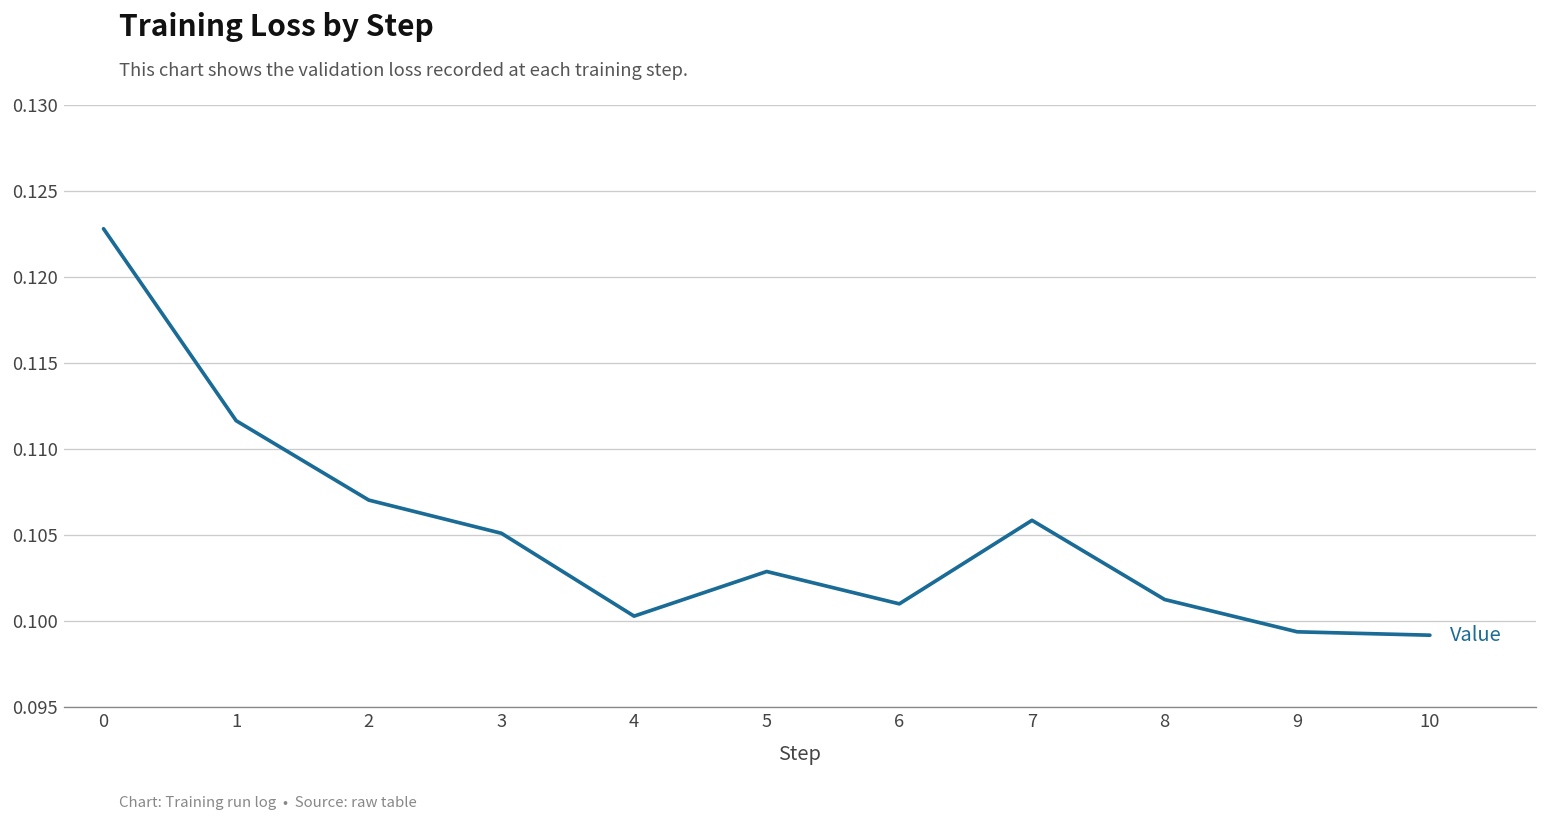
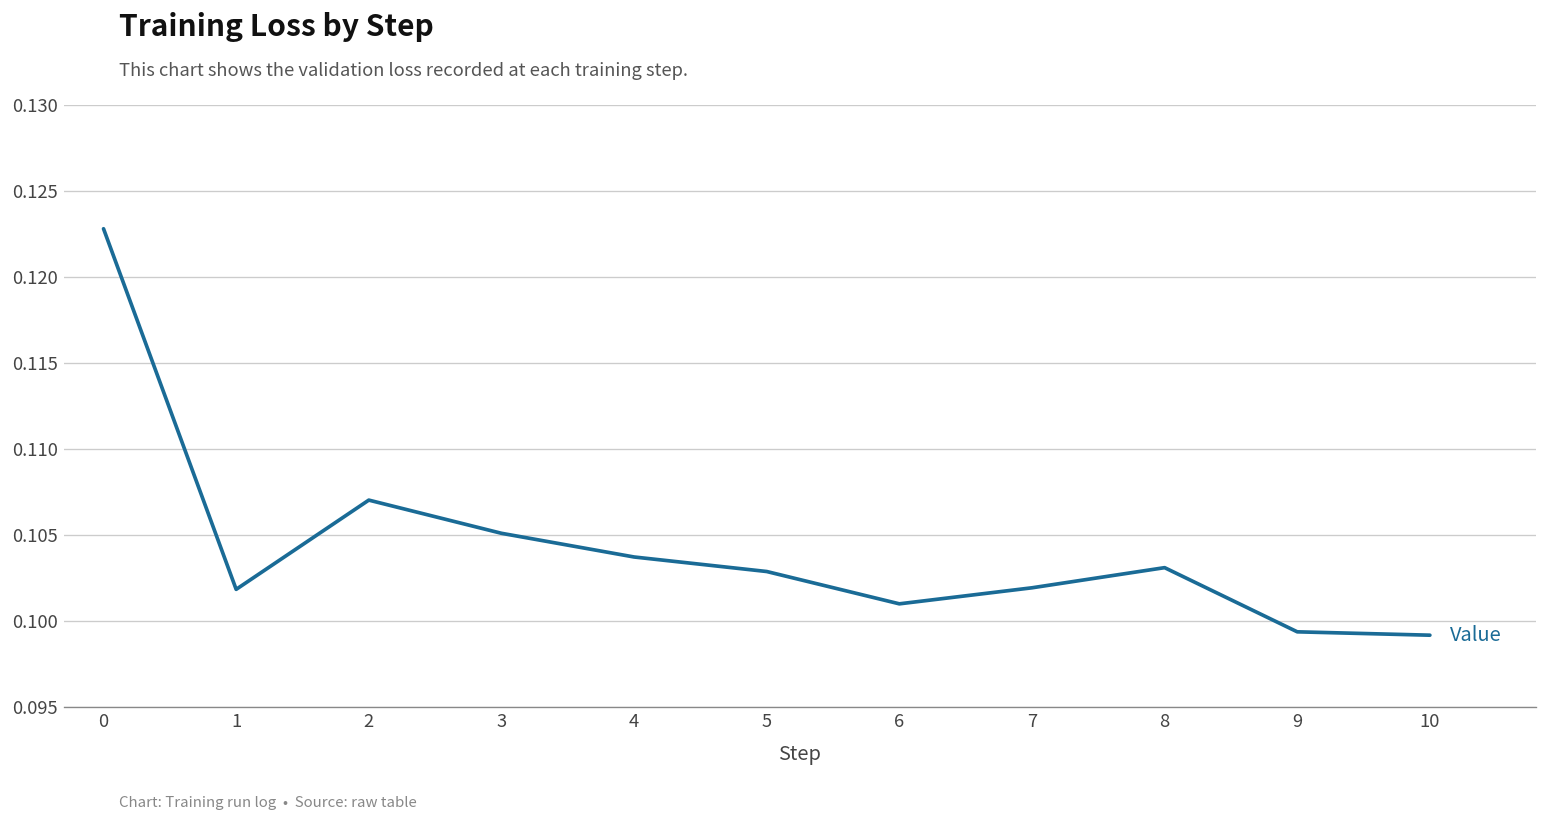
  {
    "0": 0.1228,
-   "1": 0.1116,
+   "1": 0.1018,
    "2": 0.1070,
    "3": 0.1051,
-   "4": 0.1003,
+   "4": 0.1037,
    "5": 0.1029,
    "6": 0.1010,
-   "7": 0.1058,
-   "8": 0.1012,
+   "7": 0.1019,
+   "8": 0.1031,
    "9": 0.0994,
    "10": 0.0992
  }
